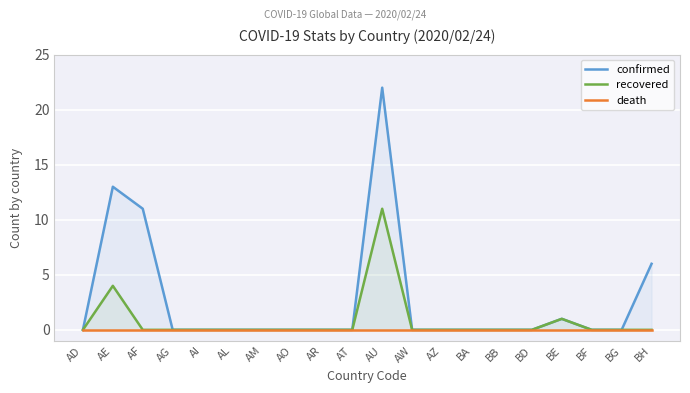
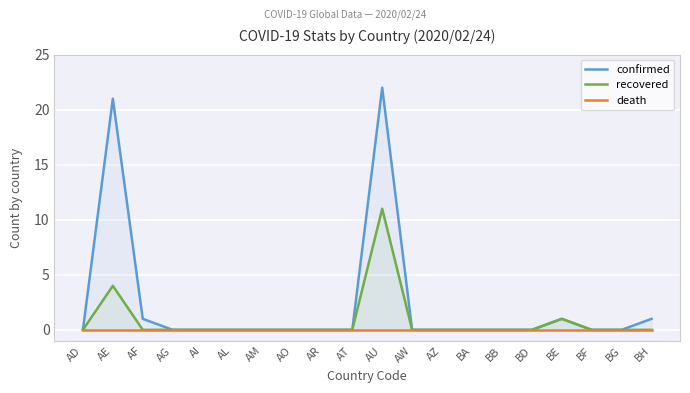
  {
    "confirmed": {
-     "AE": 13,
-     "AF": 11,
+     "AE": 21,
+     "AF": 1,
      "AU": 22,
-     "BH": 6
+     "BH": 1
    },
    "recovered": {
      "AE": 4,
      "AU": 11
    },
    "death": {
      "AE": 0,
      "AU": 0,
      "BE": 0
    }
  }
